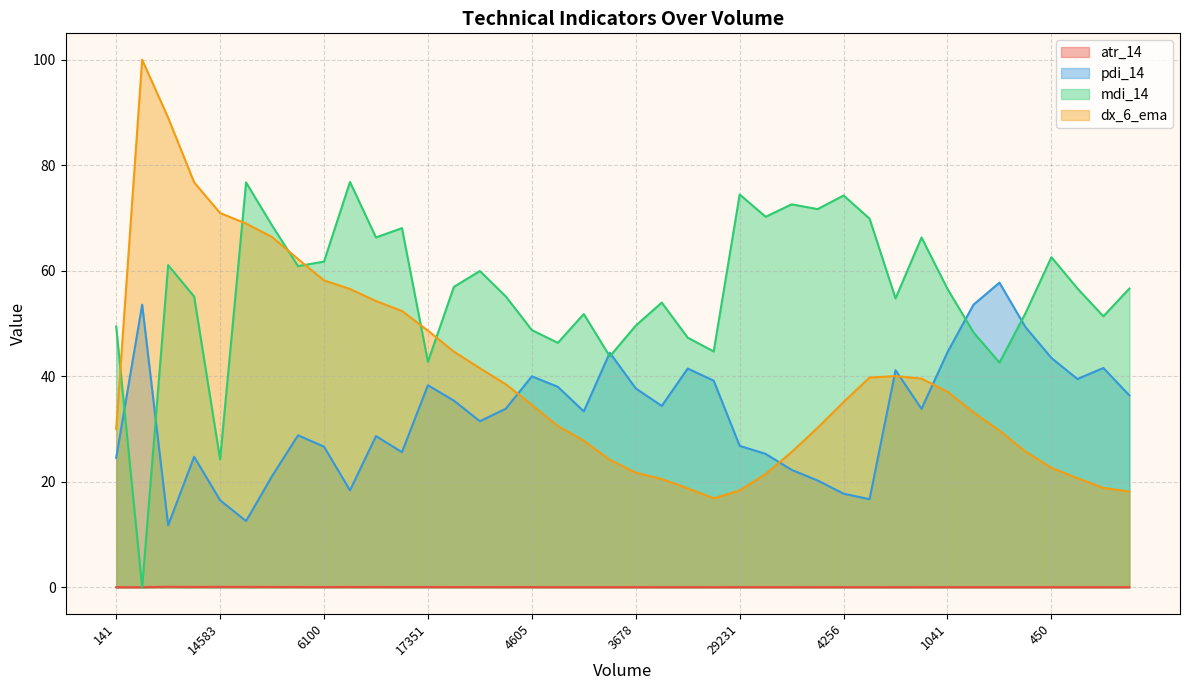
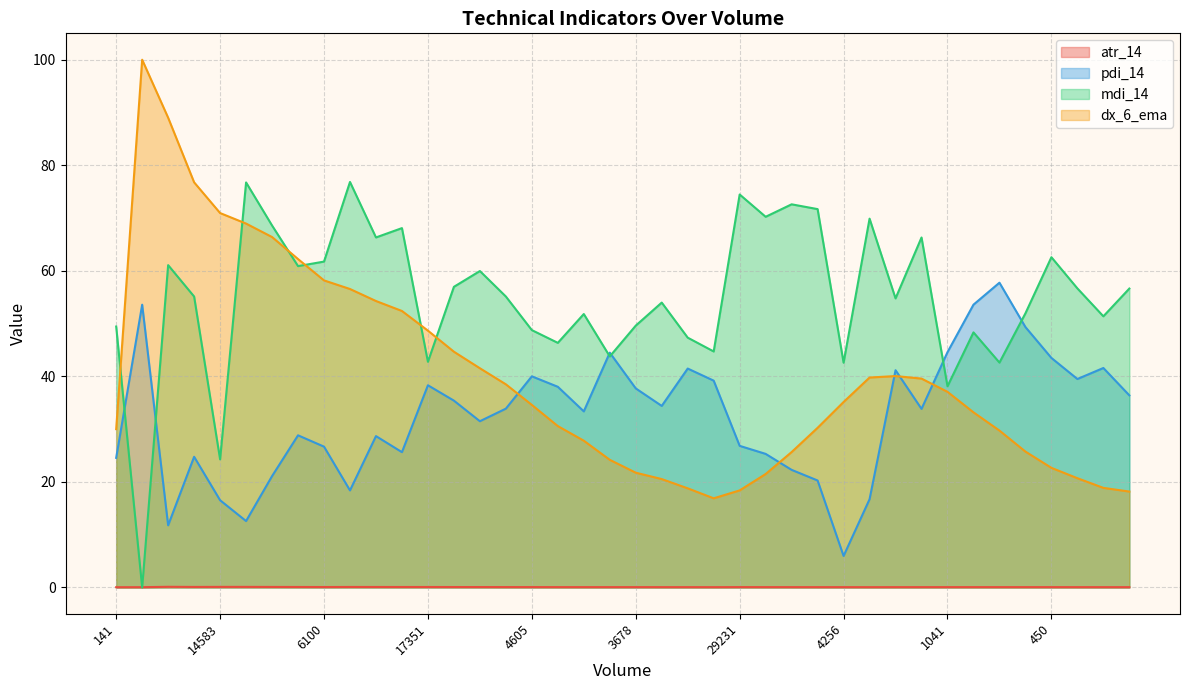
  {
    "pdi_14": {
      "141": 25,
      "14583": 17,
      "6100": 27,
      "17351": 38,
      "4605": 40,
      "3678": 38,
      "29231": 27,
-     "4256": 18,
+     "4256": 6,
      "1041": 45,
      "450": 43
    },
    "mdi_14": {
      "141": 49,
      "14583": 24,
      "6100": 62,
      "17351": 43,
      "4605": 49,
      "3678": 50,
      "29231": 74,
-     "4256": 74,
-     "1041": 57,
+     "4256": 43,
+     "1041": 38,
      "450": 63
    }
  }
